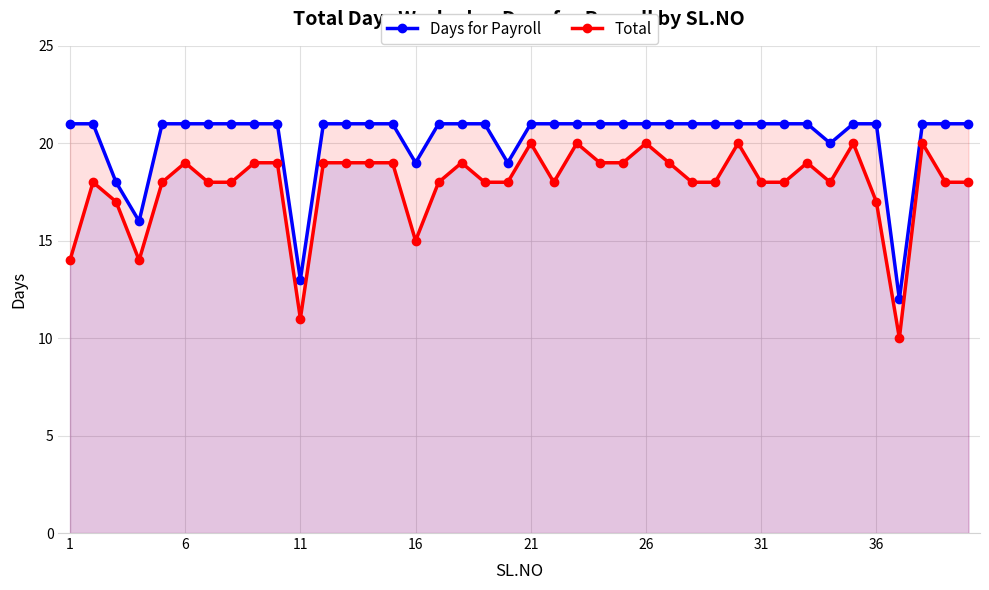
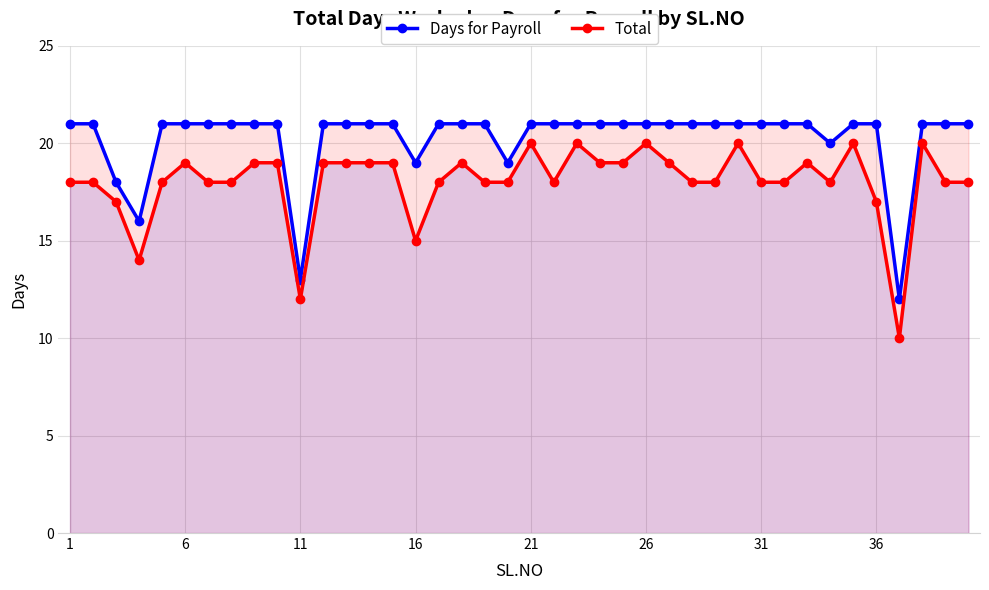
  {
    "Days for Payroll": {
      "1": 21,
      "6": 21,
      "11": 13,
      "16": 19,
      "21": 21,
      "26": 21,
      "31": 21,
      "36": 21
    },
    "Total": {
-     "1": 14,
+     "1": 18,
      "6": 19,
-     "11": 11,
+     "11": 12,
      "16": 15,
      "21": 20,
      "26": 20,
      "31": 18,
      "36": 17
    }
  }
